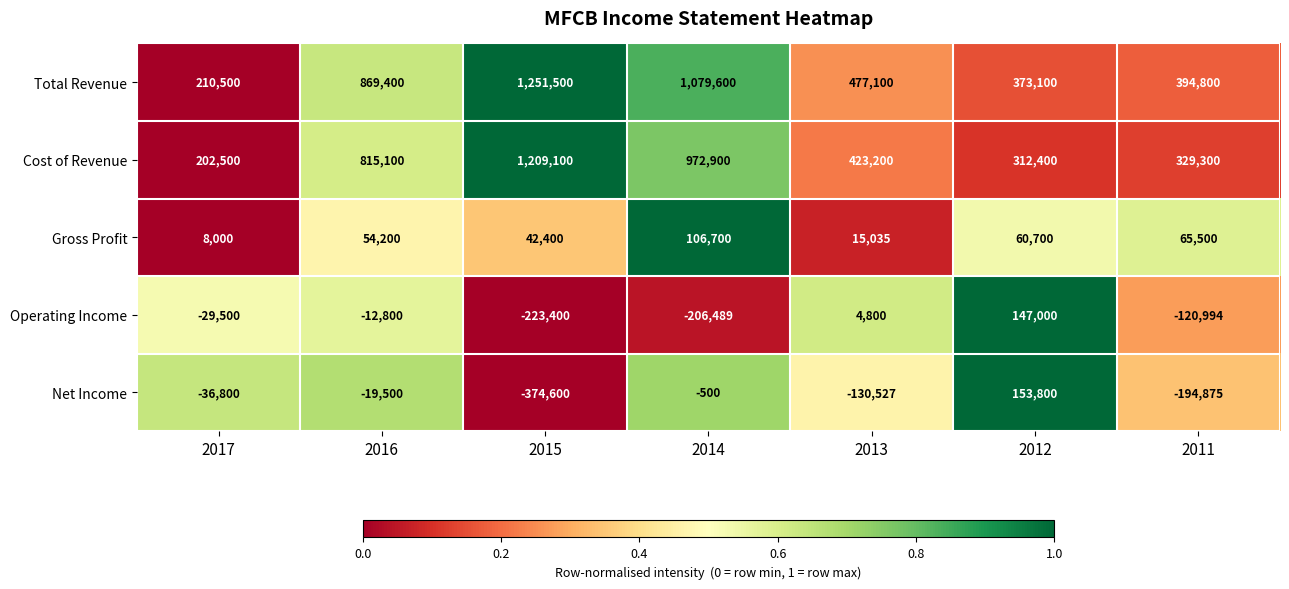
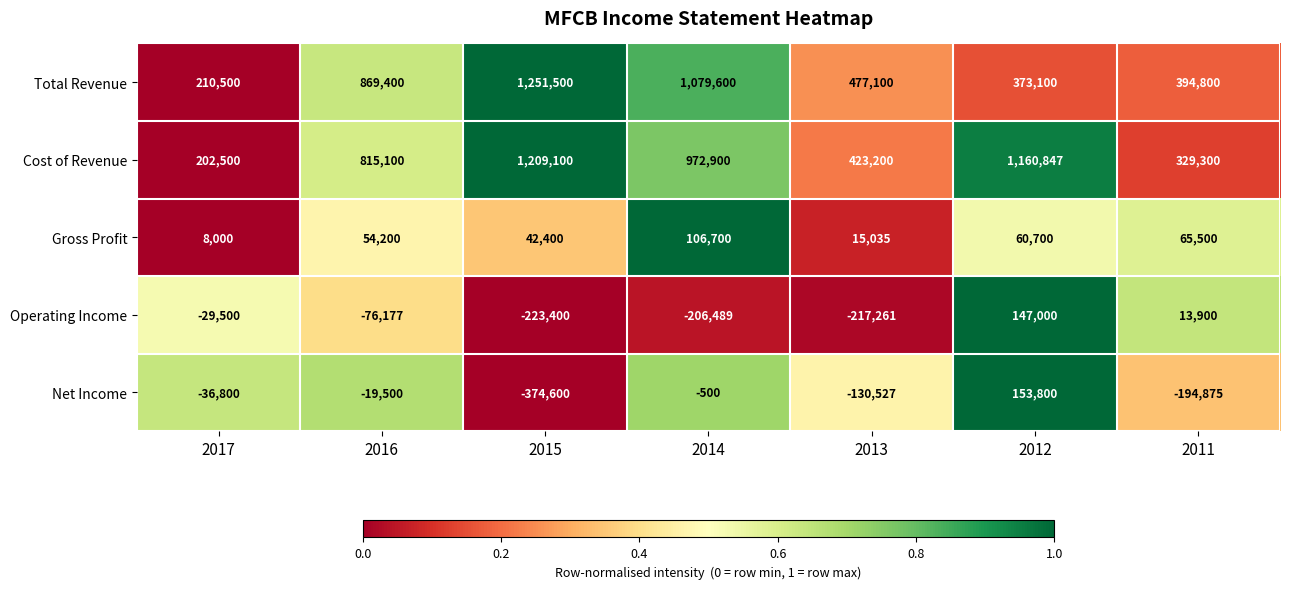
  {
    "Total Revenue": {
      "2017": "210,500",
      "2016": "869,400",
      "2015": "1,251,500",
      "2014": "1,079,600",
      "2013": "477,100",
      "2012": "373,100",
      "2011": "394,800"
    },
    "Cost of Revenue": {
      "2017": "202,500",
      "2016": "815,100",
      "2015": "1,209,100",
      "2014": "972,900",
      "2013": "423,200",
-     "2012": "312,400",
+     "2012": "1,160,847",
      "2011": "329,300"
    },
    "Gross Profit": {
      "2017": "8,000",
      "2016": "54,200",
      "2015": "42,400",
      "2014": "106,700",
      "2013": "15,035",
      "2012": "60,700",
      "2011": "65,500"
    },
    "Operating Income": {
      "2017": "-29,500",
-     "2016": "-12,800",
+     "2016": "-76,177",
      "2015": "-223,400",
      "2014": "-206,489",
-     "2013": "4,800",
+     "2013": "-217,261",
      "2012": "147,000",
-     "2011": "-120,994"
+     "2011": "13,900"
    },
    "Net Income": {
      "2017": "-36,800",
      "2016": "-19,500",
      "2015": "-374,600",
      "2014": "-500",
      "2013": "-130,527",
      "2012": "153,800",
      "2011": "-194,875"
    }
  }
